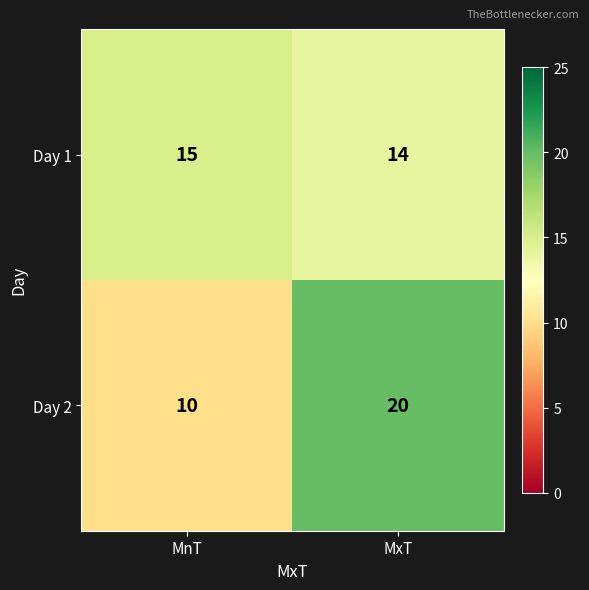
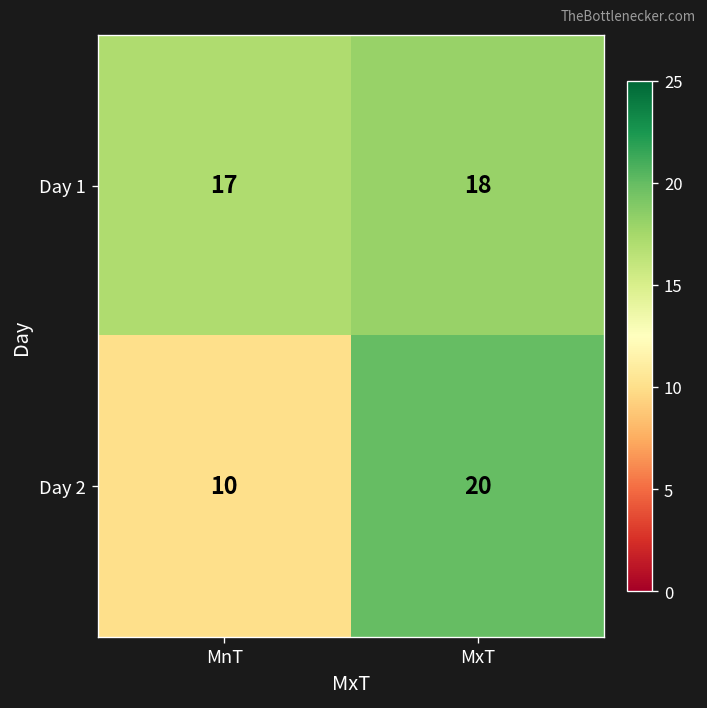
  {
    "Day 1": {
-     "MnT": 15,
-     "MxT": 14
+     "MnT": 17,
+     "MxT": 18
    },
    "Day 2": {
      "MnT": 10,
      "MxT": 20
    }
  }
